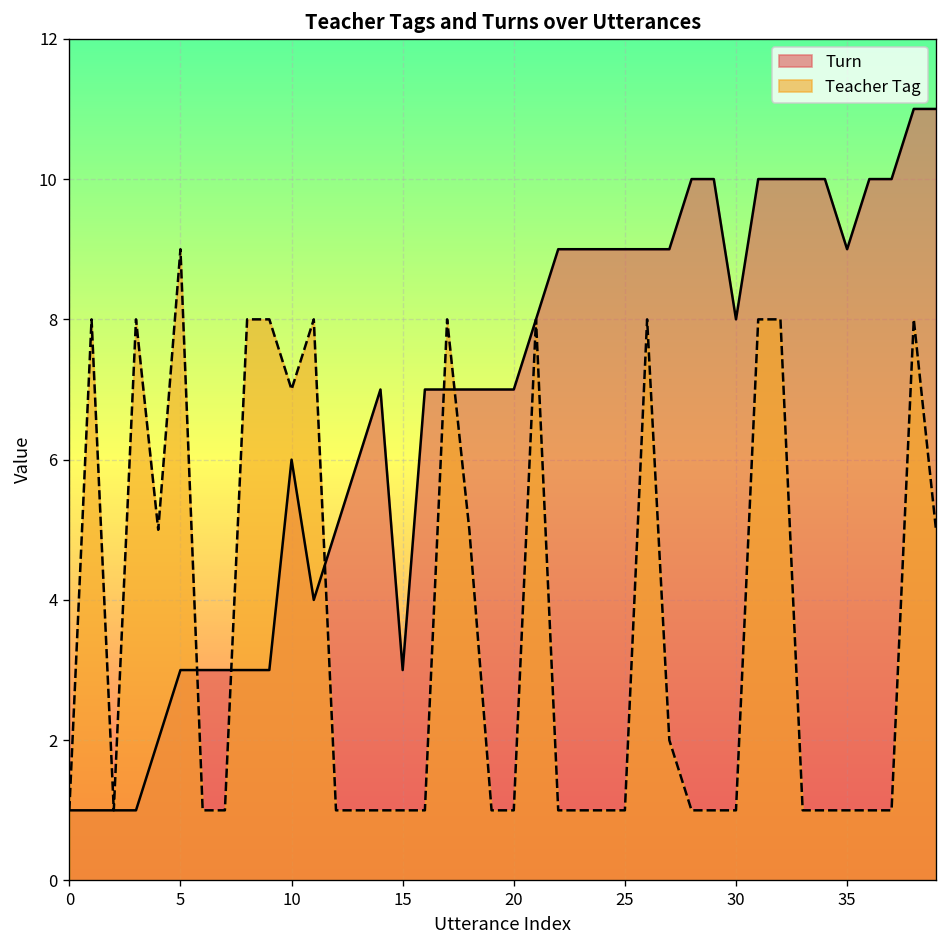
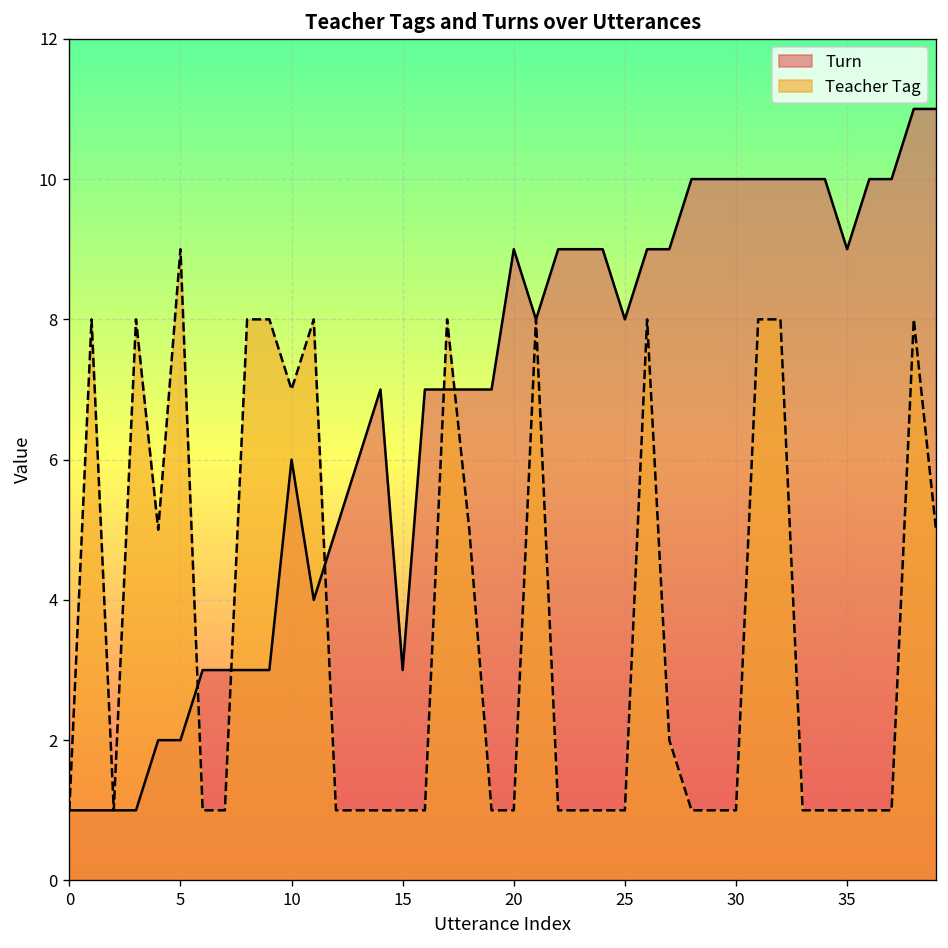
  {
    "Turn": {
-     "5": 3,
+     "5": 2,
      "10": 6,
      "15": 3,
-     "20": 7,
-     "25": 9,
-     "30": 8,
+     "20": 9,
+     "25": 8,
+     "30": 10,
      "35": 9
    },
    "Teacher Tag": {
      "5": 9,
      "10": 7,
      "15": 1,
      "20": 1,
      "25": 1,
      "30": 1,
      "35": 1
    }
  }
